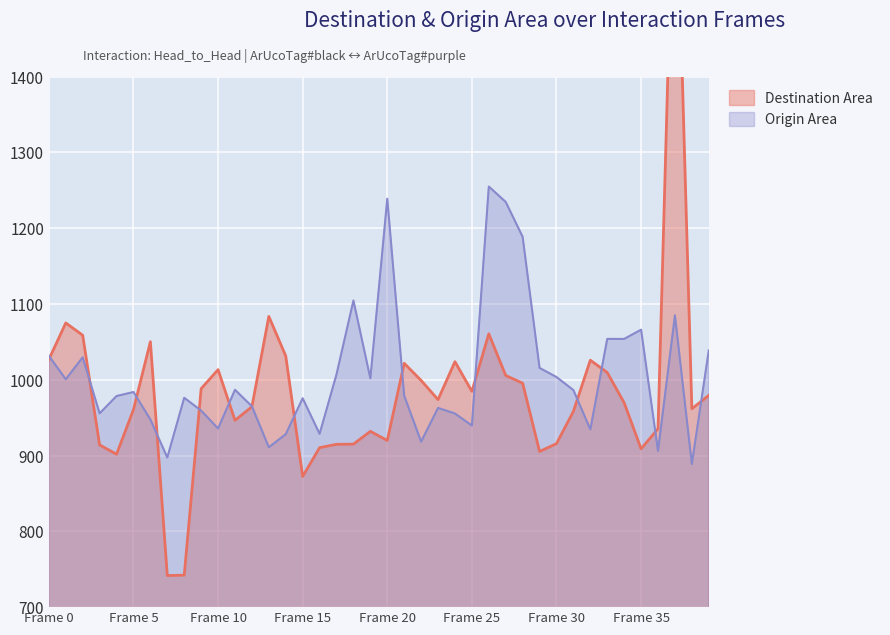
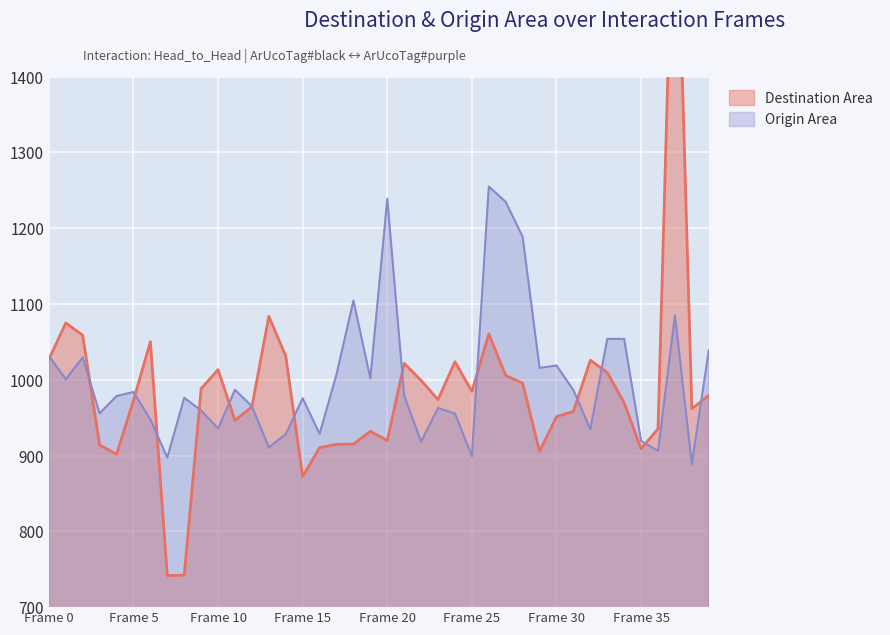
  {
    "Destination Area": {
      "Frame 0": 1030,
-     "Frame 5": 960,
+     "Frame 5": 970,
      "Frame 10": 1010,
      "Frame 15": 870,
      "Frame 20": 920,
      "Frame 25": 980,
-     "Frame 30": 920,
+     "Frame 30": 950,
      "Frame 35": 910
    },
    "Origin Area": {
      "Frame 0": 1030,
      "Frame 5": 980,
      "Frame 10": 940,
      "Frame 15": 980,
      "Frame 20": 1240,
-     "Frame 25": 940,
-     "Frame 30": 1000,
-     "Frame 35": 1070
+     "Frame 25": 900,
+     "Frame 30": 1020,
+     "Frame 35": 920
    }
  }
